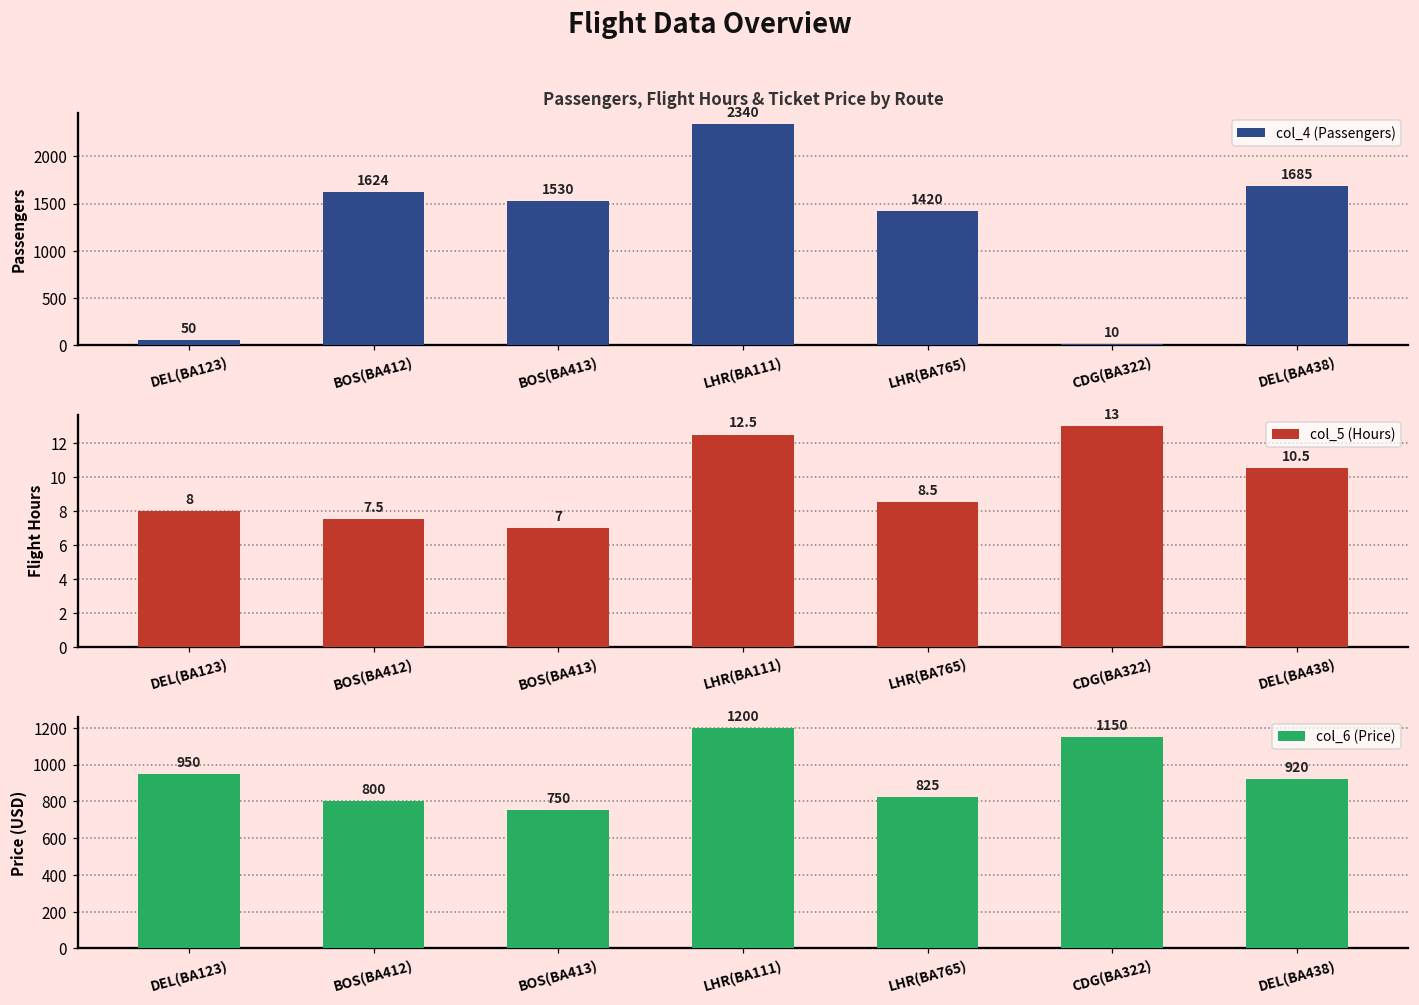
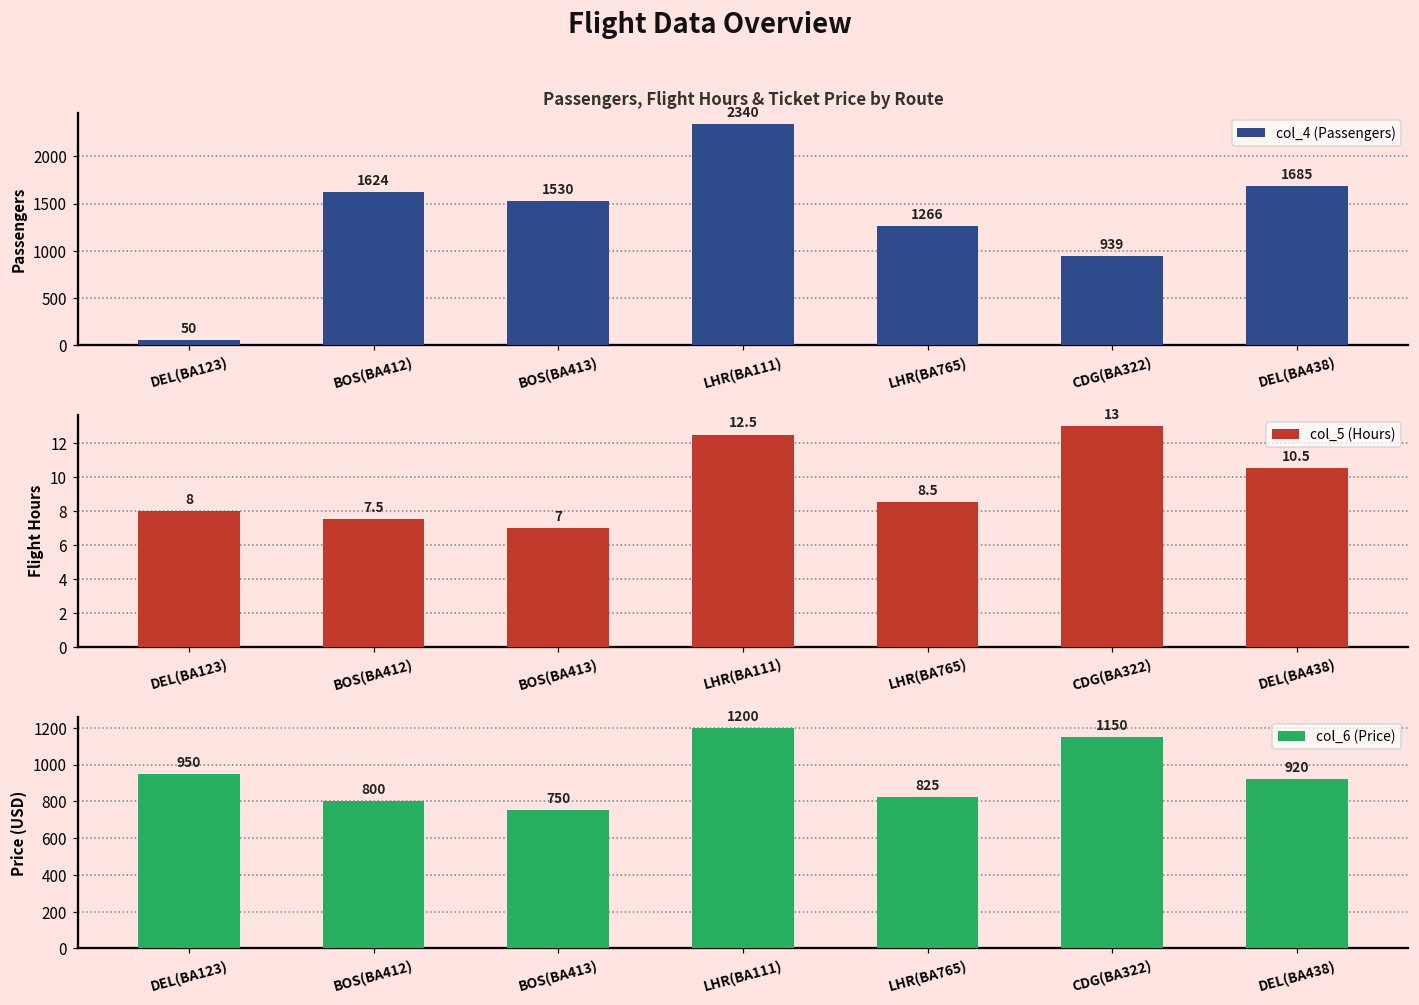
  {
    "Passengers, Flight Hours & Ticket Price by Route": {
      "DEL(BA123)": 50,
      "BOS(BA412)": 1624,
      "BOS(BA413)": 1530,
      "LHR(BA111)": 2340,
-     "LHR(BA765)": 1420,
-     "CDG(BA322)": 10,
+     "LHR(BA765)": 1266,
+     "CDG(BA322)": 939,
      "DEL(BA438)": 1685
    }
  }
